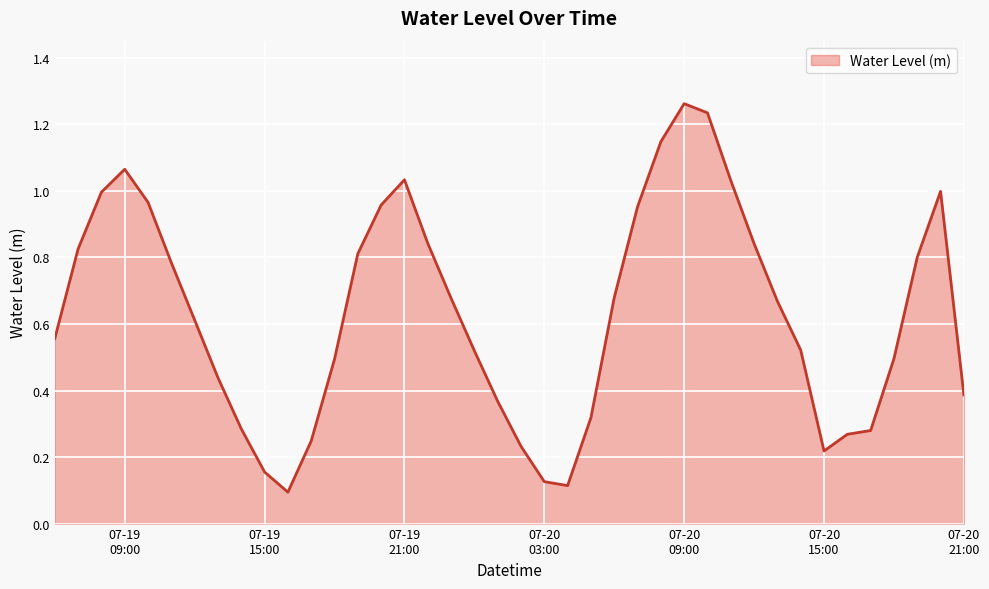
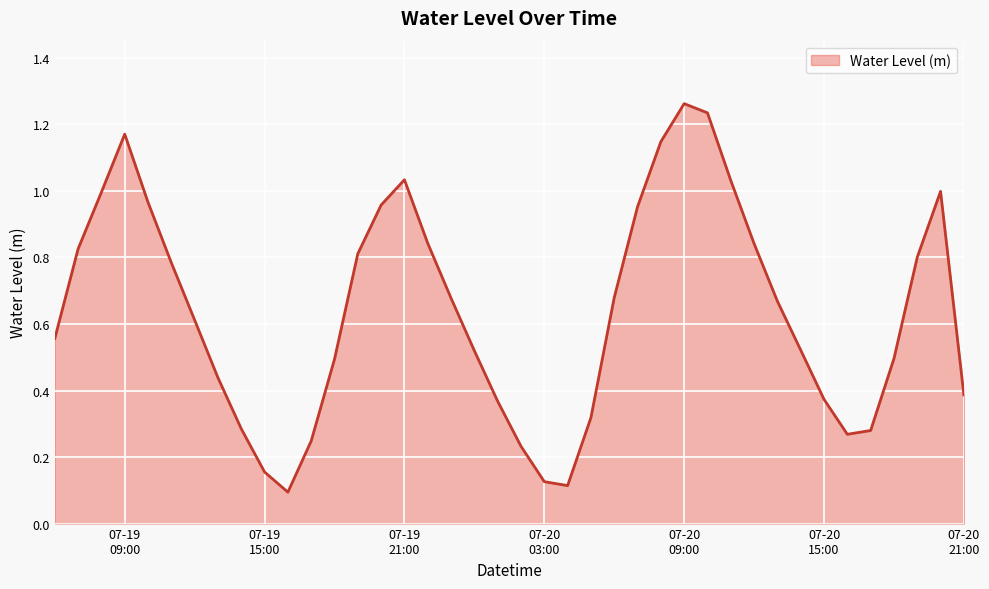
  {
-   "07-19 09:00": 1.07,
+   "07-19 09:00": 1.17,
    "07-19 15:00": 0.16,
    "07-19 21:00": 1.03,
    "07-20 03:00": 0.13,
    "07-20 09:00": 1.26,
-   "07-20 15:00": 0.22,
+   "07-20 15:00": 0.37,
    "07-20 21:00": 0.39
  }
